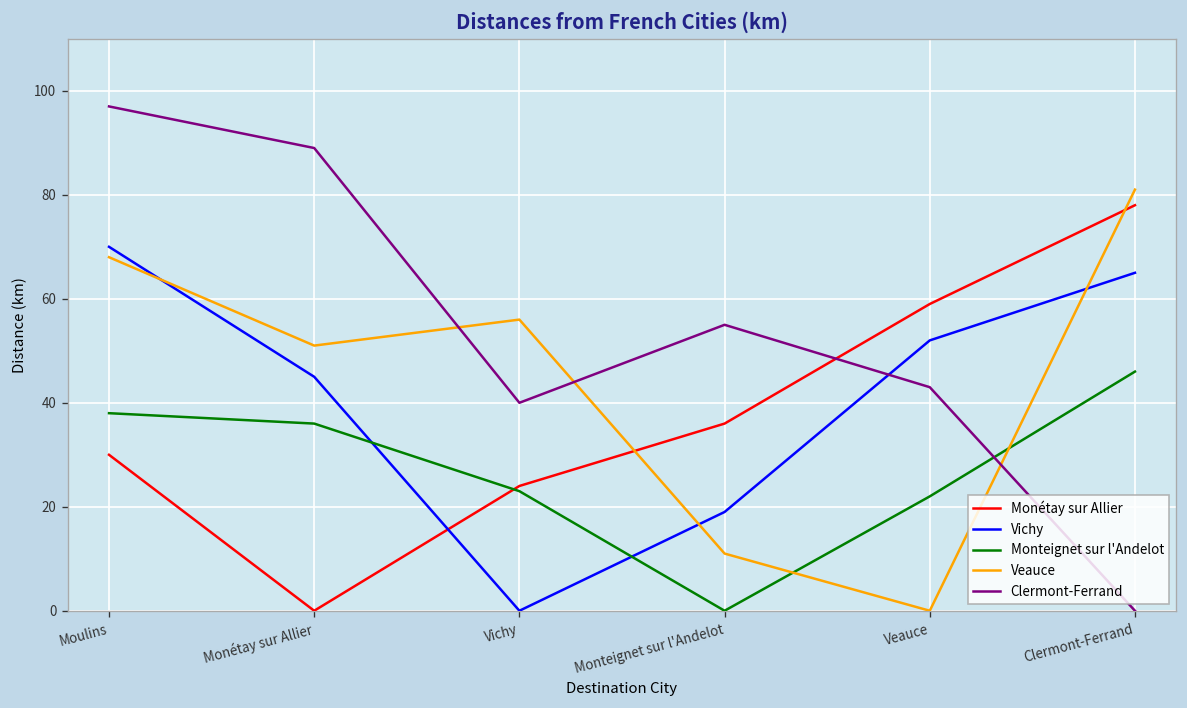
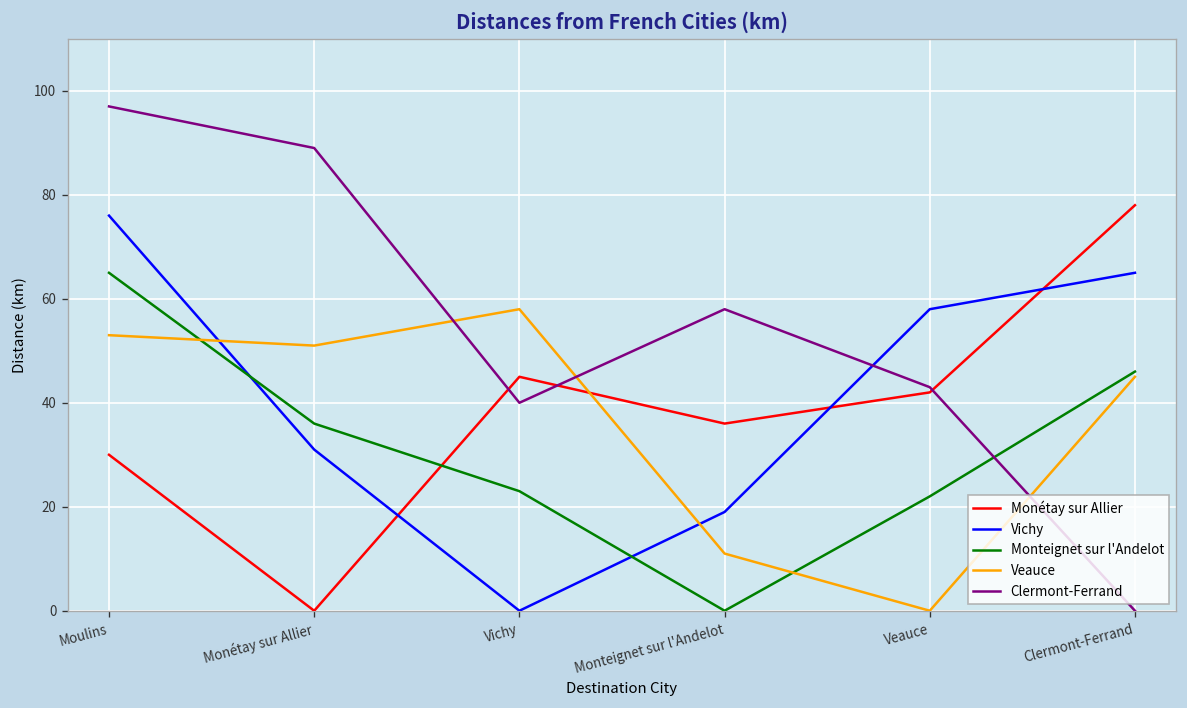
  {
    "Monétay sur Allier": {
      "Moulins": 30,
      "Monétay sur Allier": 0,
-     "Vichy": 24,
+     "Vichy": 45,
      "Monteignet sur l'Andelot": 36,
-     "Veauce": 59,
+     "Veauce": 42,
      "Clermont-Ferrand": 78
    },
    "Vichy": {
-     "Moulins": 70,
-     "Monétay sur Allier": 45,
+     "Moulins": 76,
+     "Monétay sur Allier": 31,
      "Vichy": 0,
      "Monteignet sur l'Andelot": 19,
-     "Veauce": 52,
+     "Veauce": 58,
      "Clermont-Ferrand": 65
    },
    "Monteignet sur l'Andelot": {
-     "Moulins": 38,
+     "Moulins": 65,
      "Monétay sur Allier": 36,
      "Vichy": 23,
      "Monteignet sur l'Andelot": 0,
      "Veauce": 22,
      "Clermont-Ferrand": 46
    },
    "Veauce": {
-     "Moulins": 68,
+     "Moulins": 53,
      "Monétay sur Allier": 51,
-     "Vichy": 56,
+     "Vichy": 58,
      "Monteignet sur l'Andelot": 11,
      "Veauce": 0,
-     "Clermont-Ferrand": 81
+     "Clermont-Ferrand": 45
    },
    "Clermont-Ferrand": {
      "Moulins": 97,
      "Monétay sur Allier": 89,
      "Vichy": 40,
-     "Monteignet sur l'Andelot": 55,
+     "Monteignet sur l'Andelot": 58,
      "Veauce": 43,
      "Clermont-Ferrand": 0
    }
  }
